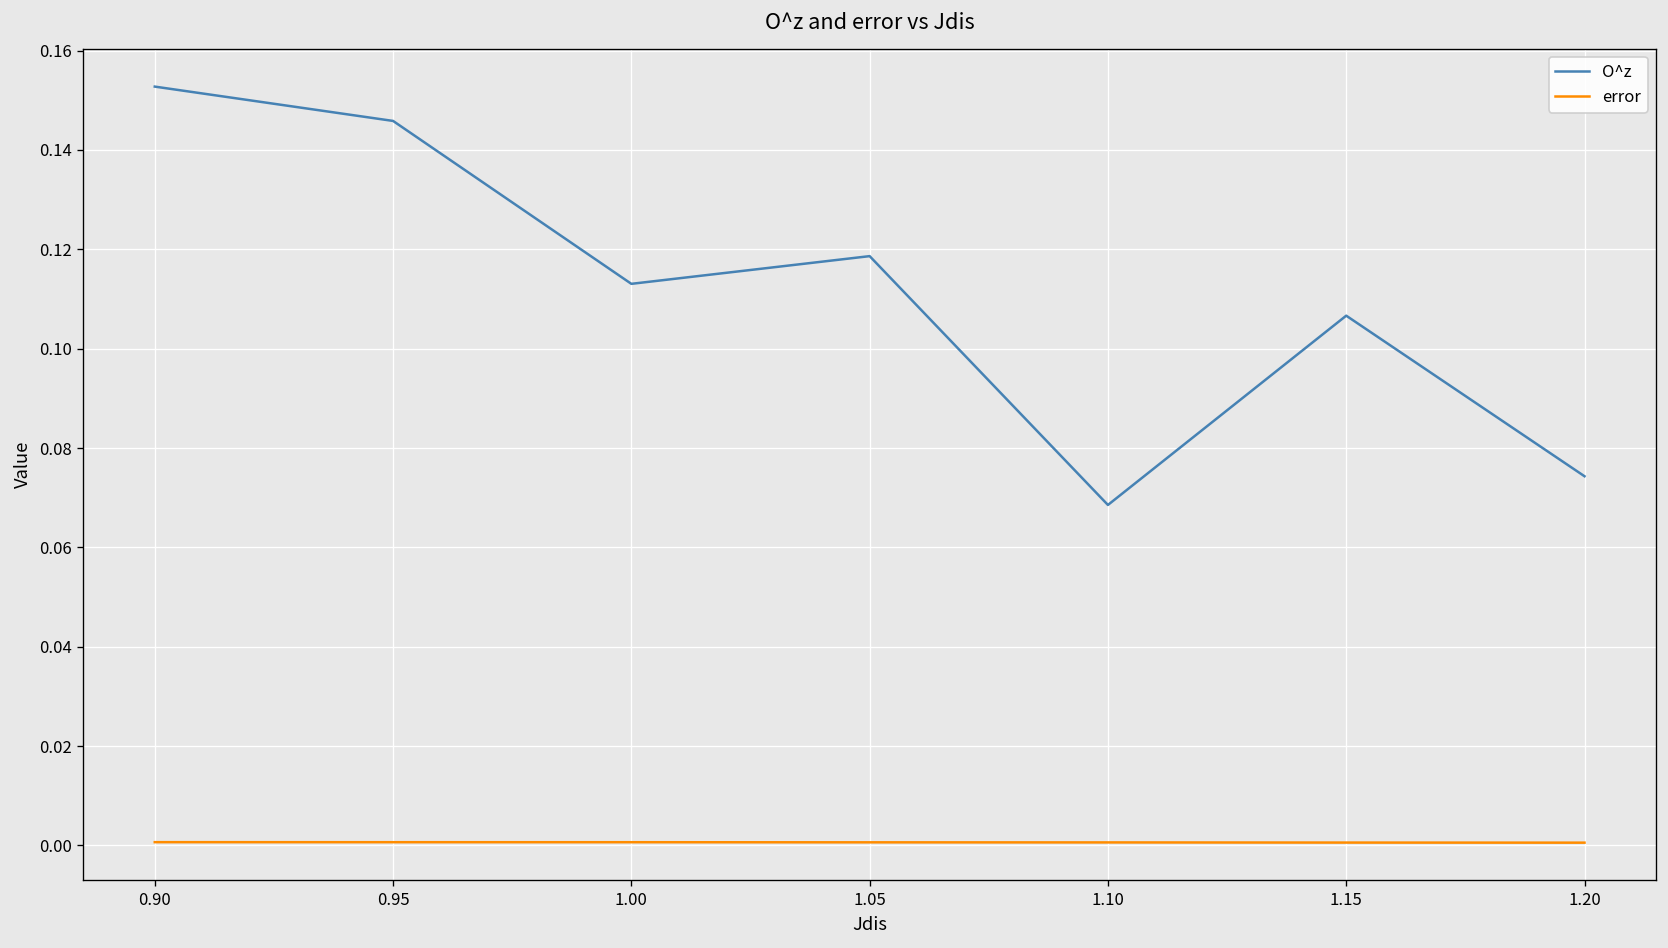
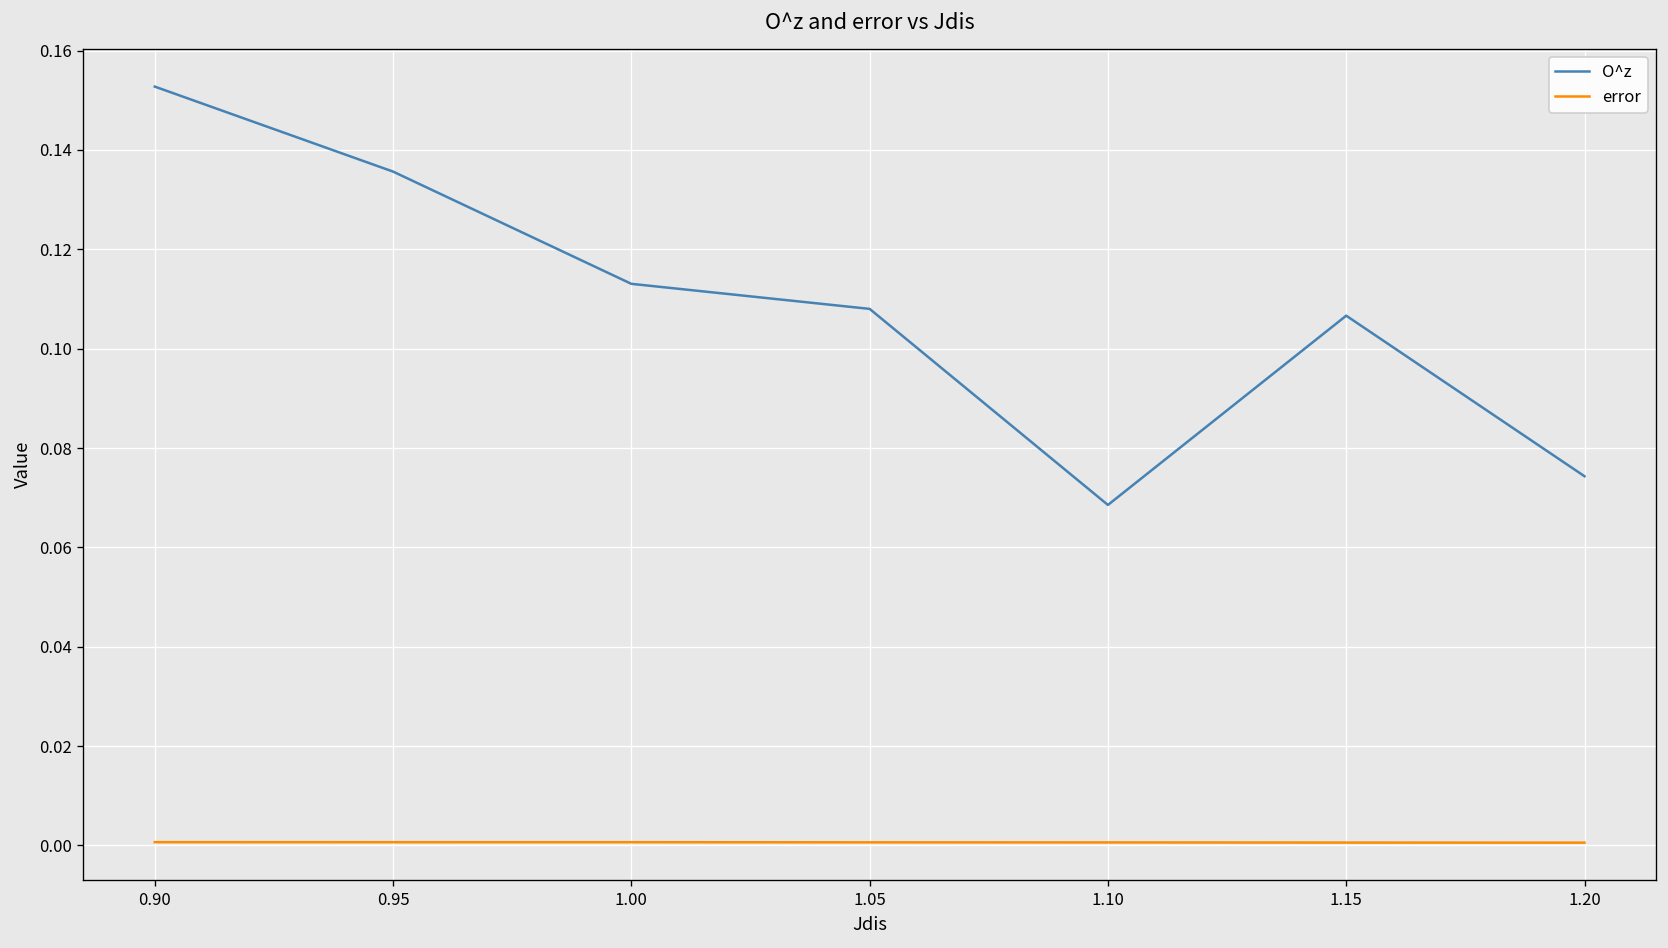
  {
    "O^z": {
      "0.90": 0.153,
-     "0.95": 0.146,
+     "0.95": 0.136,
      "1.00": 0.113,
-     "1.05": 0.119,
+     "1.05": 0.108,
      "1.10": 0.069,
      "1.15": 0.107,
      "1.20": 0.074
    },
    "error": {
      "0.90": 0.001,
      "0.95": 0.001,
      "1.00": 0.001,
      "1.05": 0.001,
      "1.10": 0.001,
      "1.15": 0.001,
      "1.20": 0.001
    }
  }
